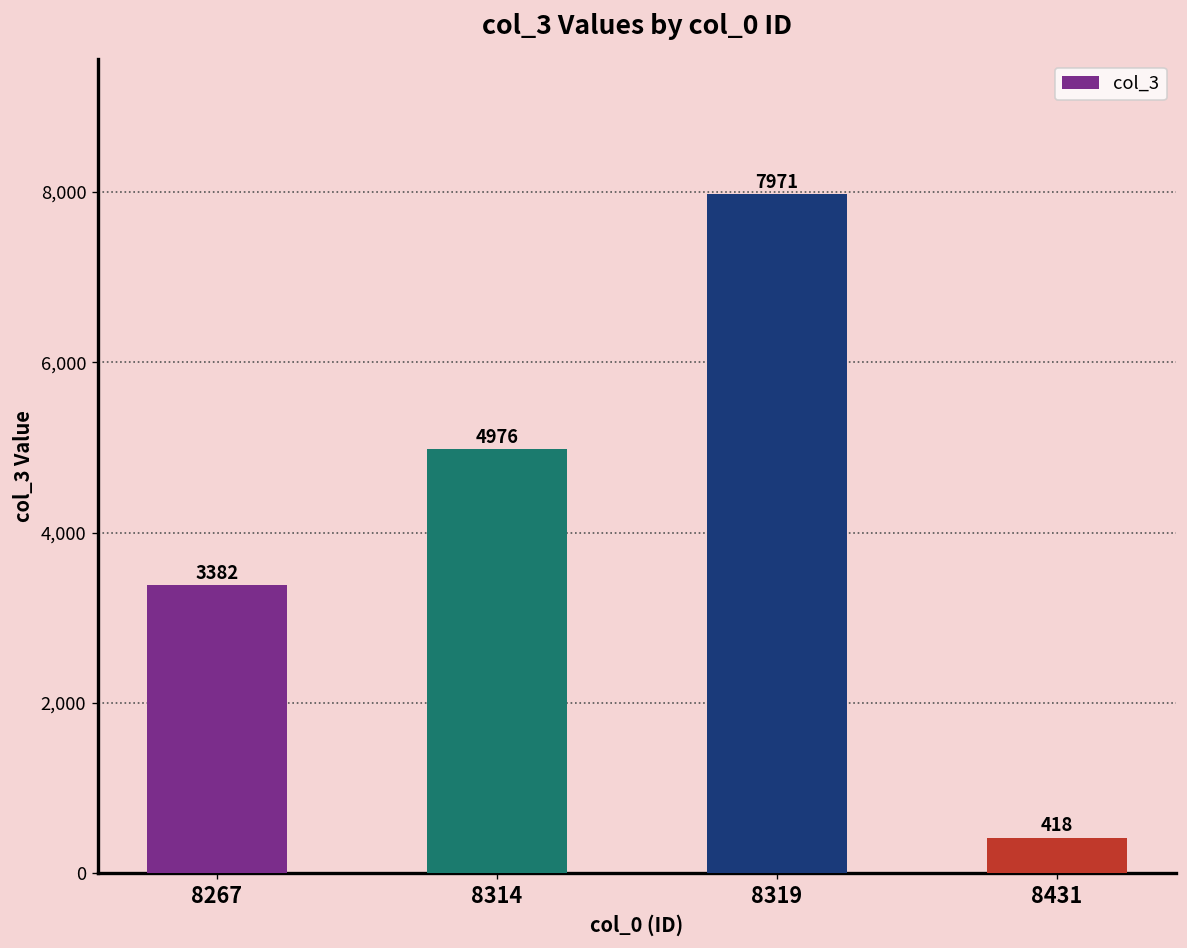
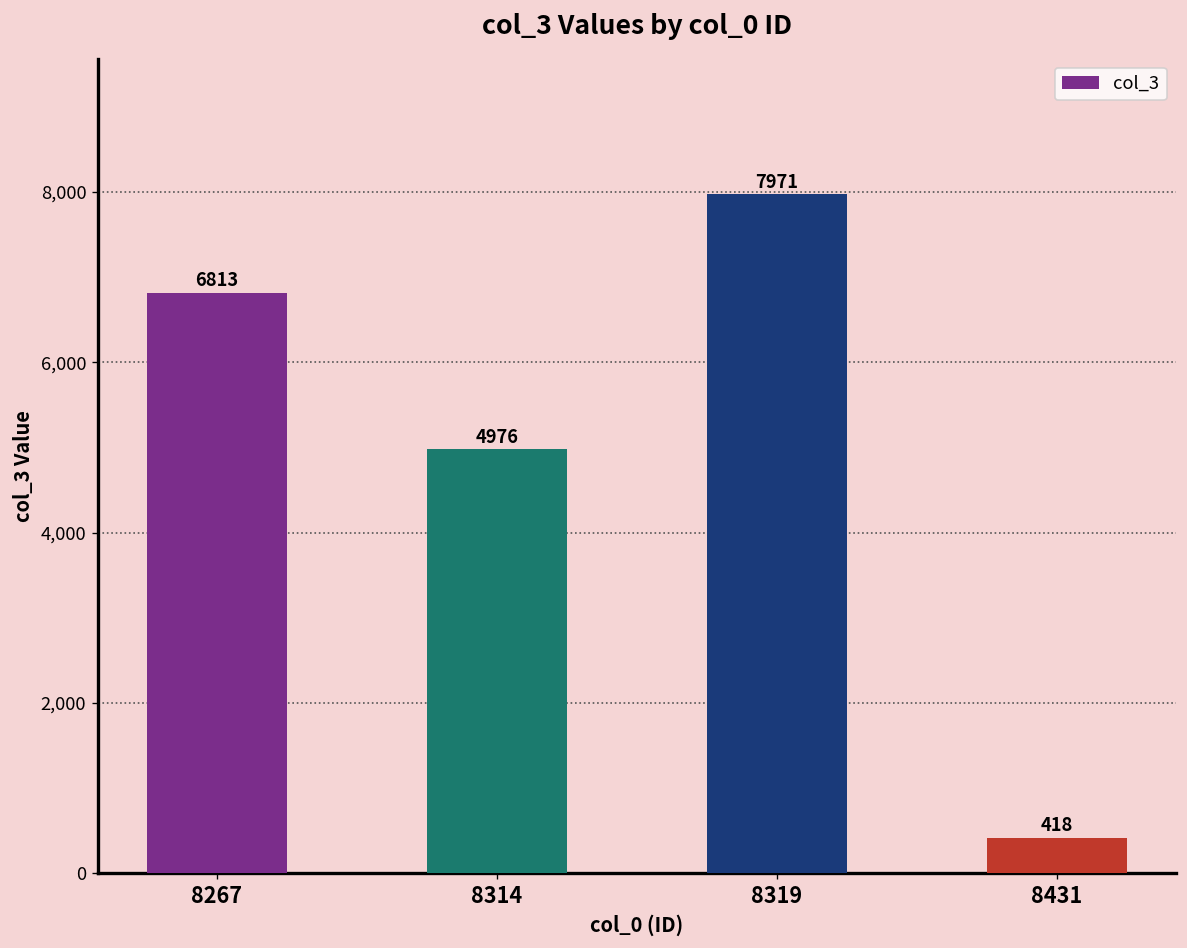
  {
-   "8267": 3382,
+   "8267": 6813,
    "8314": 4976,
    "8319": 7971,
    "8431": 418
  }
